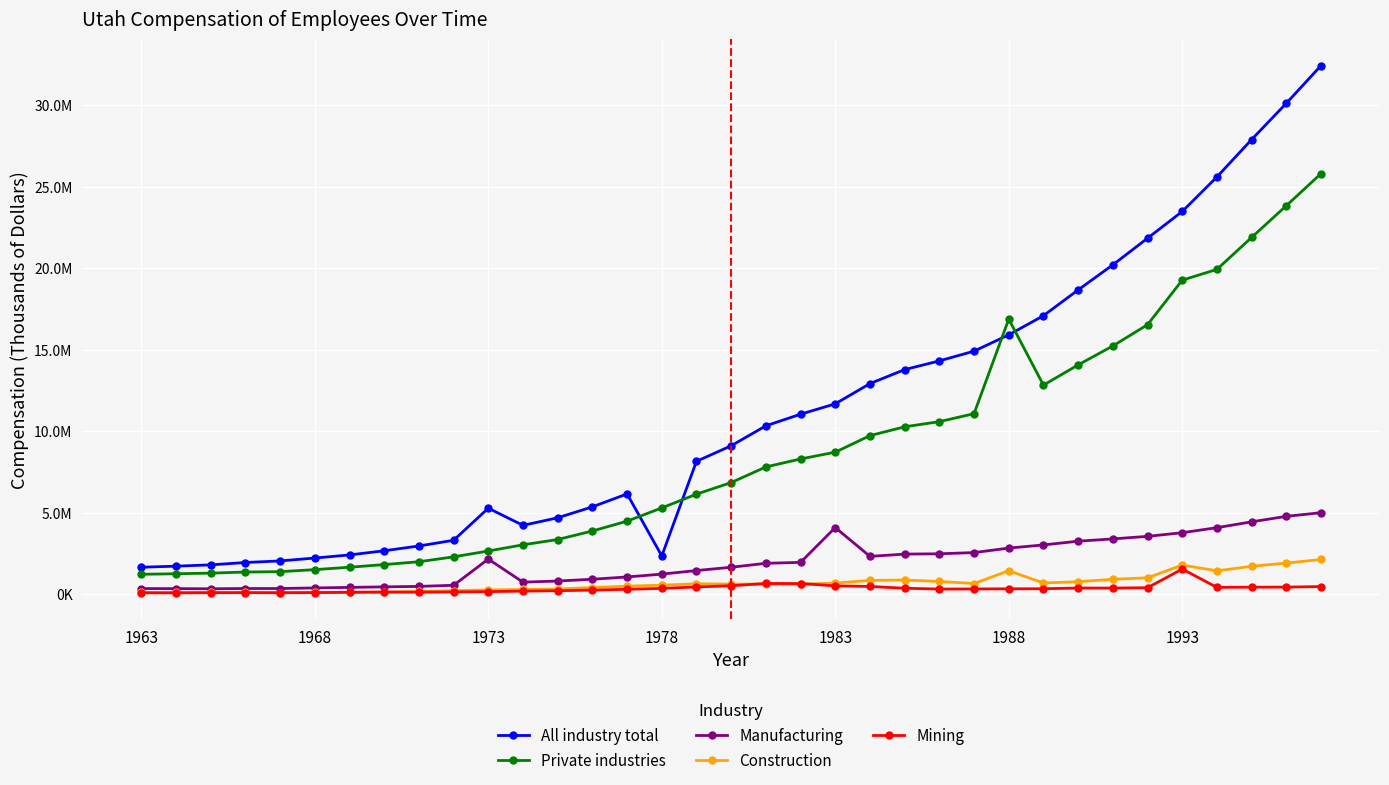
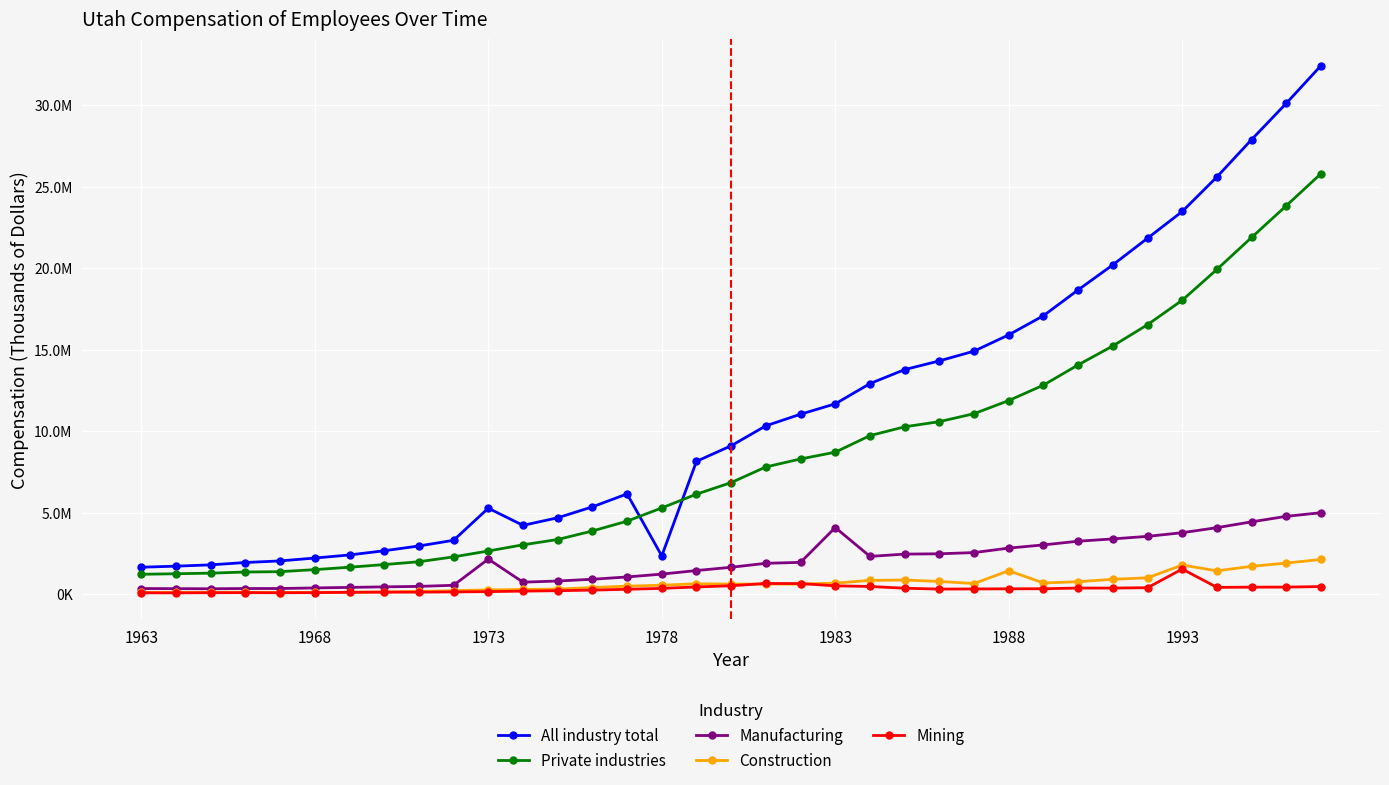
  {
    "All industry total": {
      "1963": 1700000,
      "1968": 2200000,
      "1973": 5300000,
      "1978": 2400000,
      "1983": 11700000,
      "1988": 15900000,
      "1993": 23500000
    },
    "Private industries": {
      "1963": 1200000,
      "1968": 1500000,
      "1973": 2700000,
      "1978": 5300000,
      "1983": 8700000,
-     "1988": 16900000,
-     "1993": 19300000
+     "1988": 11900000,
+     "1993": 18000000
    },
    "Manufacturing": {
      "1963": 400000,
      "1968": 400000,
      "1973": 2200000,
      "1978": 1200000,
      "1983": 4100000,
      "1988": 2800000,
      "1993": 3800000
    },
    "Construction": {
      "1978": 600000,
      "1983": 700000,
      "1988": 1400000,
      "1993": 1800000
    },
    "Mining": {
      "1978": 400000,
      "1983": 500000,
      "1988": 300000,
      "1993": 1500000
    }
  }
